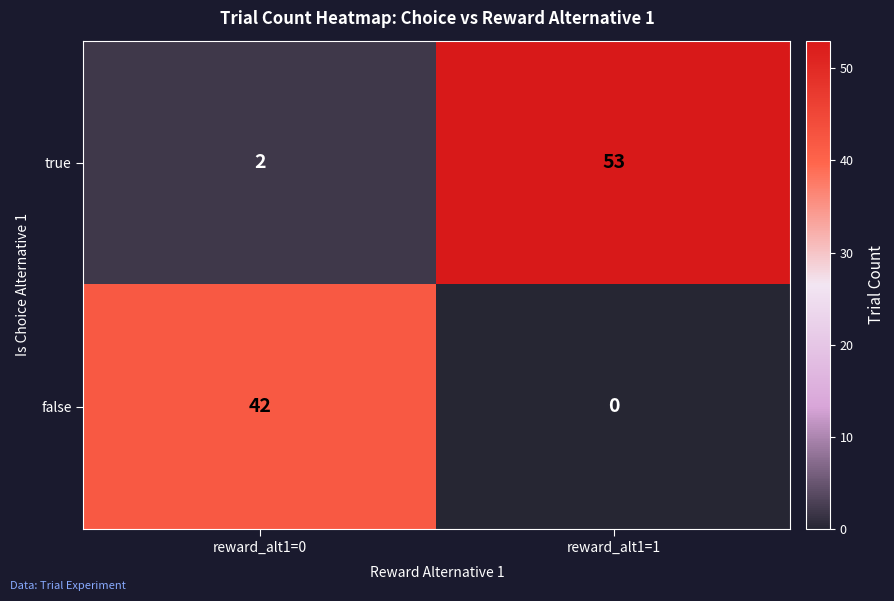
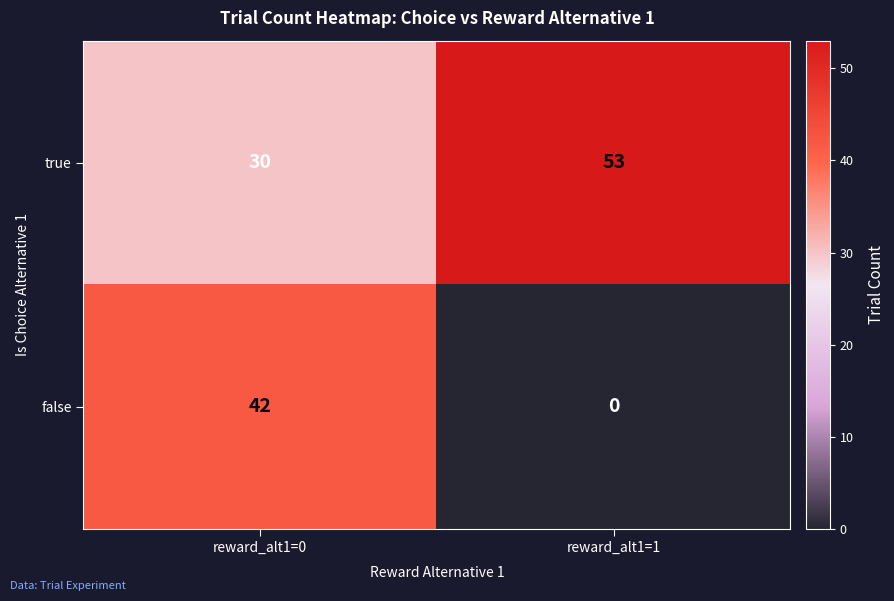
  {
    "true": {
-     "reward_alt1=0": 2,
+     "reward_alt1=0": 30,
      "reward_alt1=1": 53
    },
    "false": {
      "reward_alt1=0": 42,
      "reward_alt1=1": 0
    }
  }
